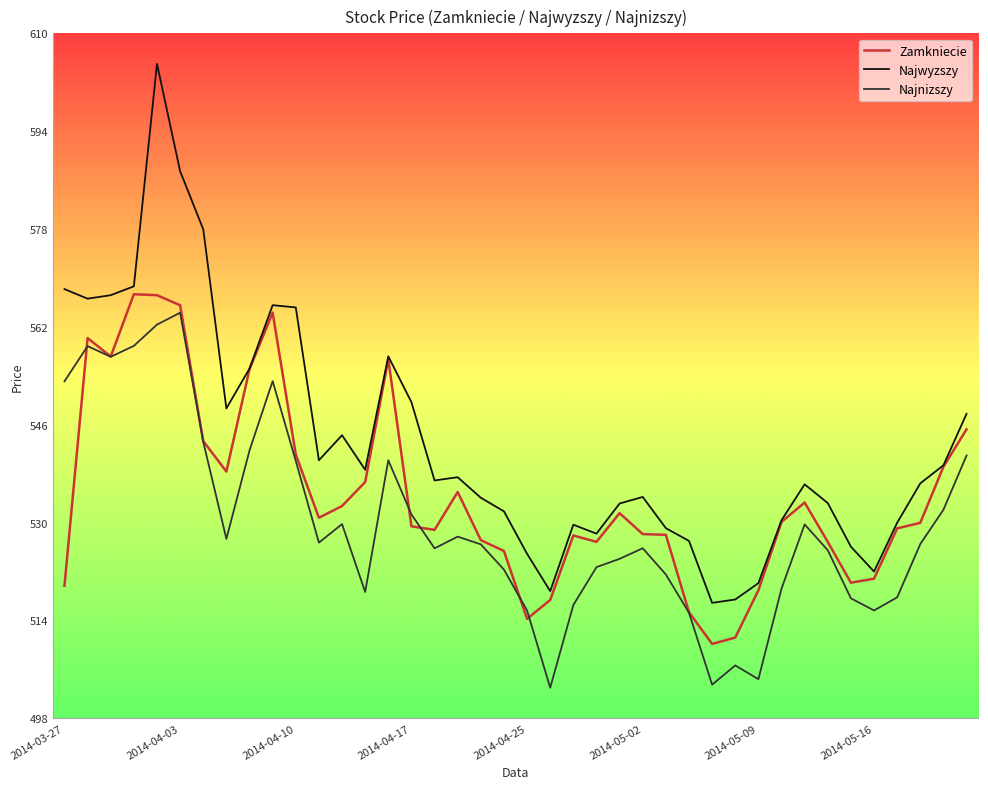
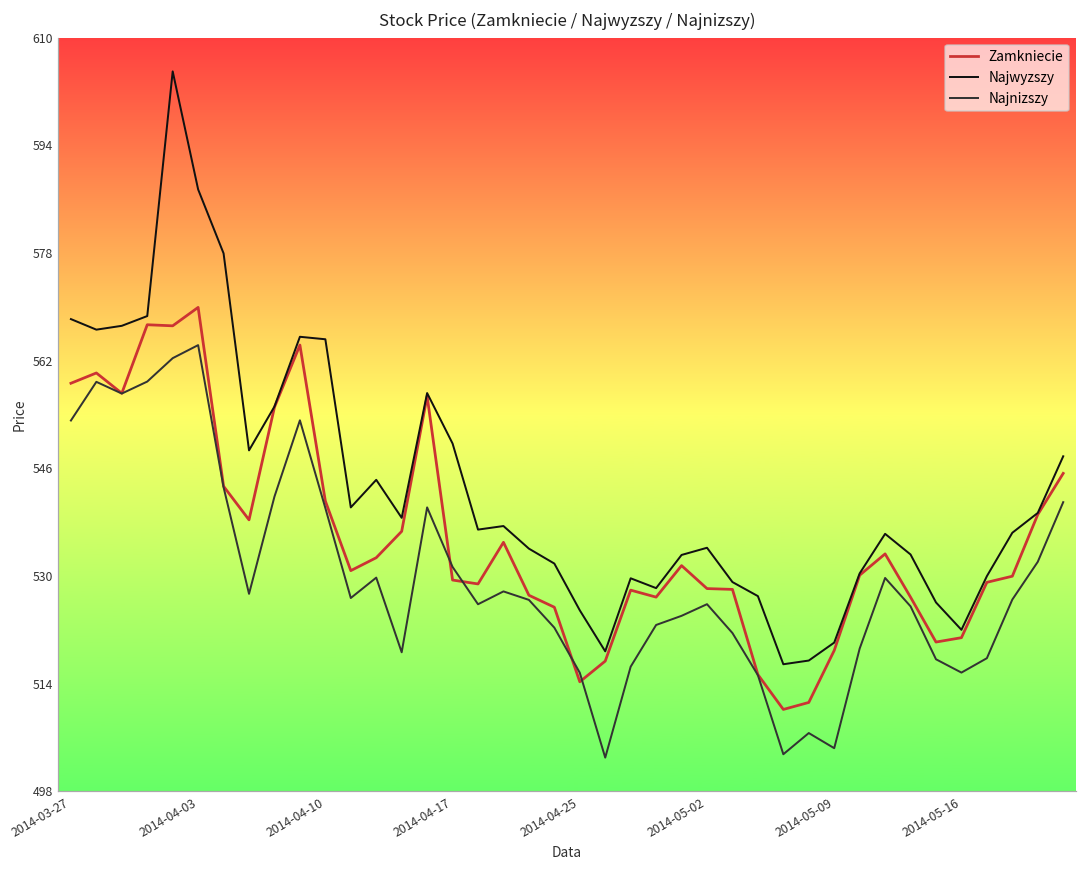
  {
    "Zamkniecie": {
-     "2014-03-27": 519,
-     "2014-04-03": 565,
+     "2014-03-27": 558,
+     "2014-04-03": 570,
      "2014-04-10": 541,
      "2014-04-17": 529,
      "2014-04-25": 514,
      "2014-05-02": 528,
      "2014-05-09": 519,
      "2014-05-16": 521
    }
  }
